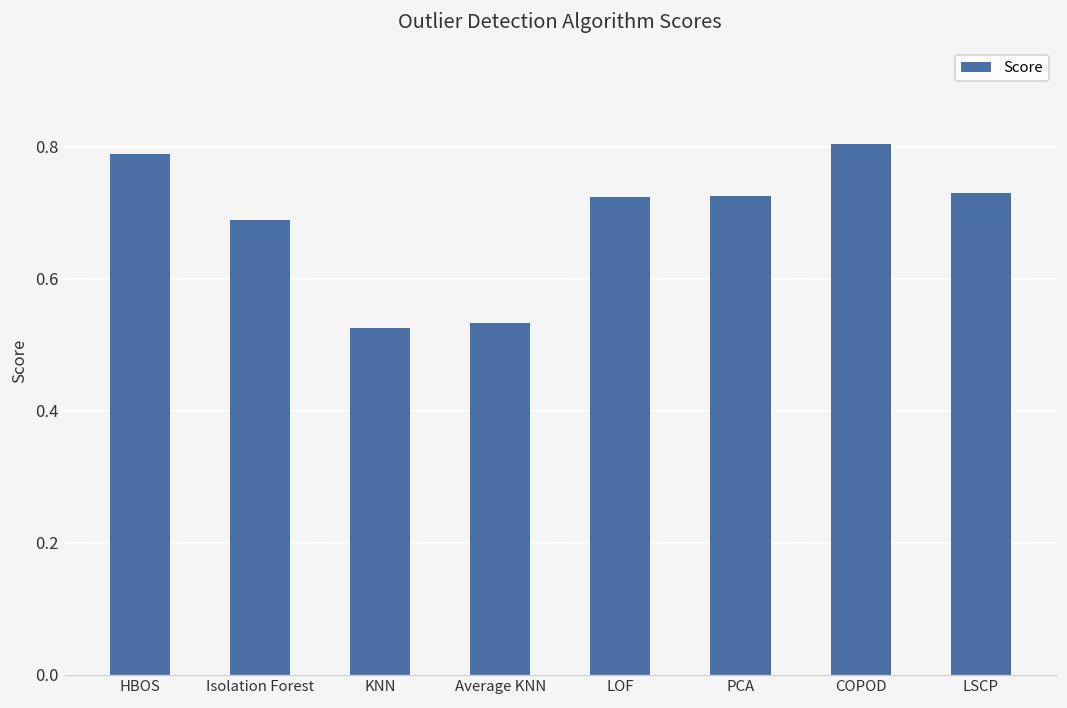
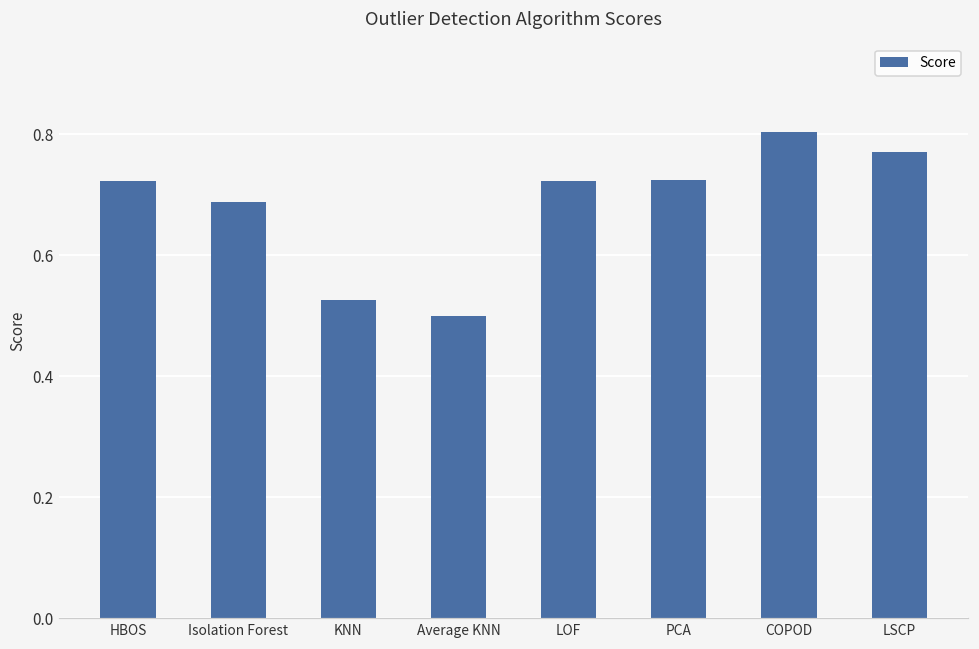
  {
-   "HBOS": 0.79,
+   "HBOS": 0.72,
    "Isolation Forest": 0.69,
    "KNN": 0.53,
-   "Average KNN": 0.53,
+   "Average KNN": 0.50,
    "LOF": 0.72,
    "PCA": 0.73,
    "COPOD": 0.80,
-   "LSCP": 0.73
+   "LSCP": 0.77
  }
